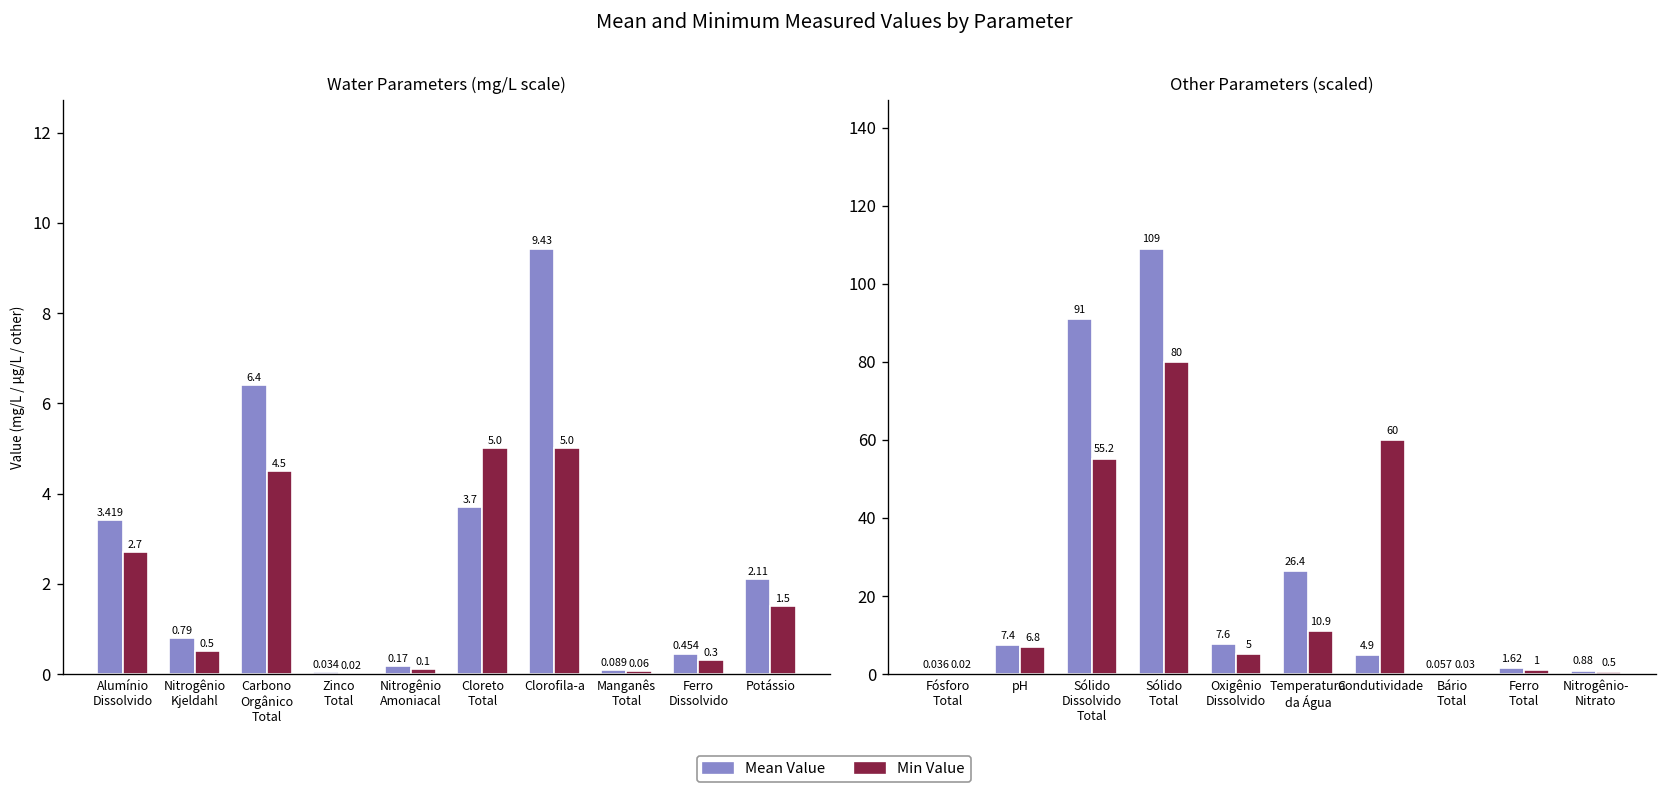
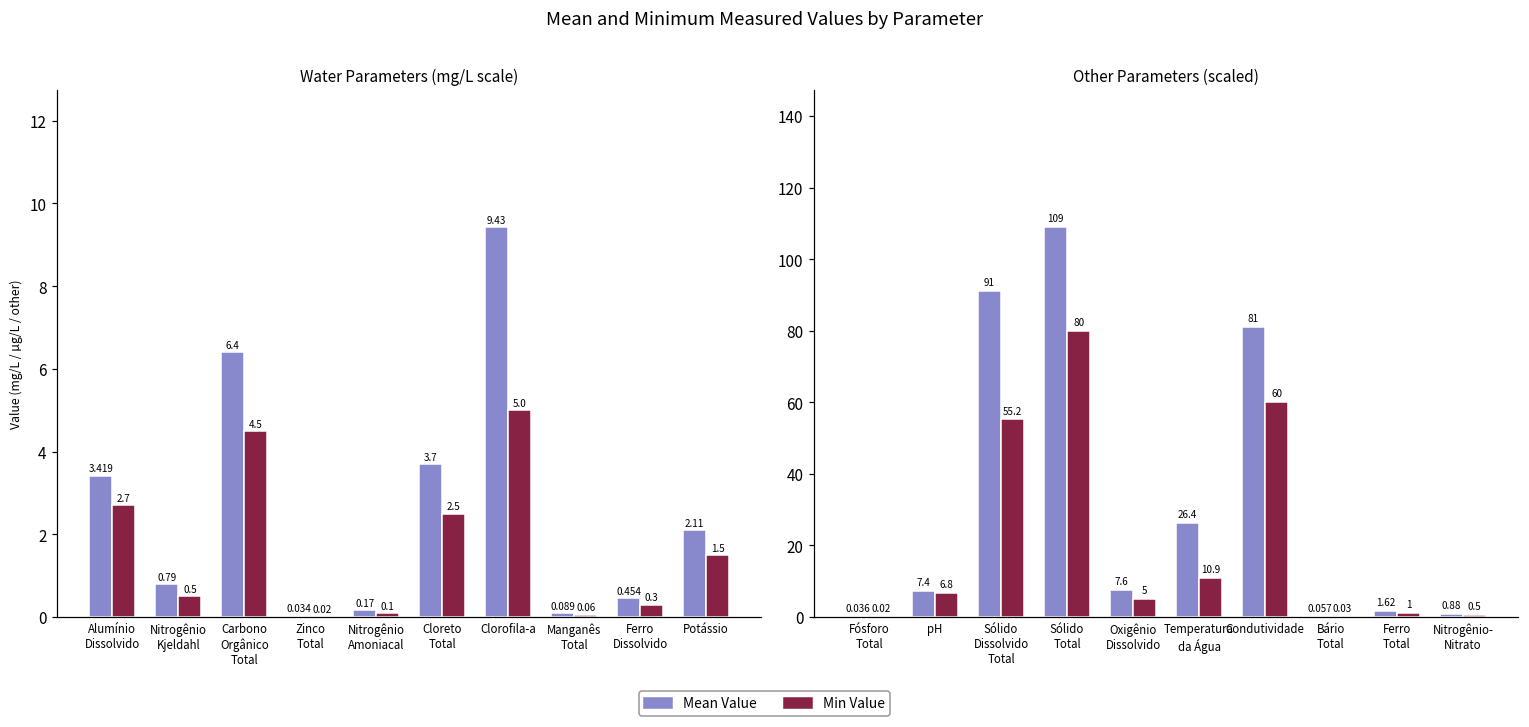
  {
    "Water Parameters (mg/L scale)": {
      "Mean Value": {
        "Alumínio Dissolvido": 3.419,
        "Nitrogênio Kjeldahl": 0.79,
        "Carbono Orgânico Total": 6.4,
        "Zinco Total": 0.034,
        "Nitrogênio Amoniacal": 0.17,
        "Cloreto Total": 3.7,
        "Clorofila-a": 9.43,
        "Manganês Total": 0.089,
        "Ferro Dissolvido": 0.454,
        "Potássio": 2.11
      },
      "Min Value": {
        "Alumínio Dissolvido": 2.7,
        "Nitrogênio Kjeldahl": 0.5,
        "Carbono Orgânico Total": 4.5,
        "Zinco Total": 0.02,
        "Nitrogênio Amoniacal": 0.1,
-       "Cloreto Total": 5.0,
+       "Cloreto Total": 2.5,
        "Clorofila-a": 5.0,
        "Manganês Total": 0.06,
        "Ferro Dissolvido": 0.3,
        "Potássio": 1.5
      }
    },
    "Other Parameters (scaled)": {
      "Mean Value": {
        "Fósforo Total": 0.036,
        "pH": 7.4,
        "Sólido Dissolvido Total": 91,
        "Sólido Total": 109,
        "Oxigênio Dissolvido": 7.6,
        "Temperatura da Água": 26.4,
-       "Condutividade": 4.9,
+       "Condutividade": 81,
        "Bário Total": 0.057,
        "Ferro Total": 1.62,
        "Nitrogênio- Nitrato": 0.88
      },
      "Min Value": {
        "Fósforo Total": 0.02,
        "pH": 6.8,
        "Sólido Dissolvido Total": 55.2,
        "Sólido Total": 80,
        "Oxigênio Dissolvido": 5,
        "Temperatura da Água": 10.9,
        "Condutividade": 60,
        "Bário Total": 0.03,
        "Ferro Total": 1,
        "Nitrogênio- Nitrato": 0.5
      }
    }
  }
